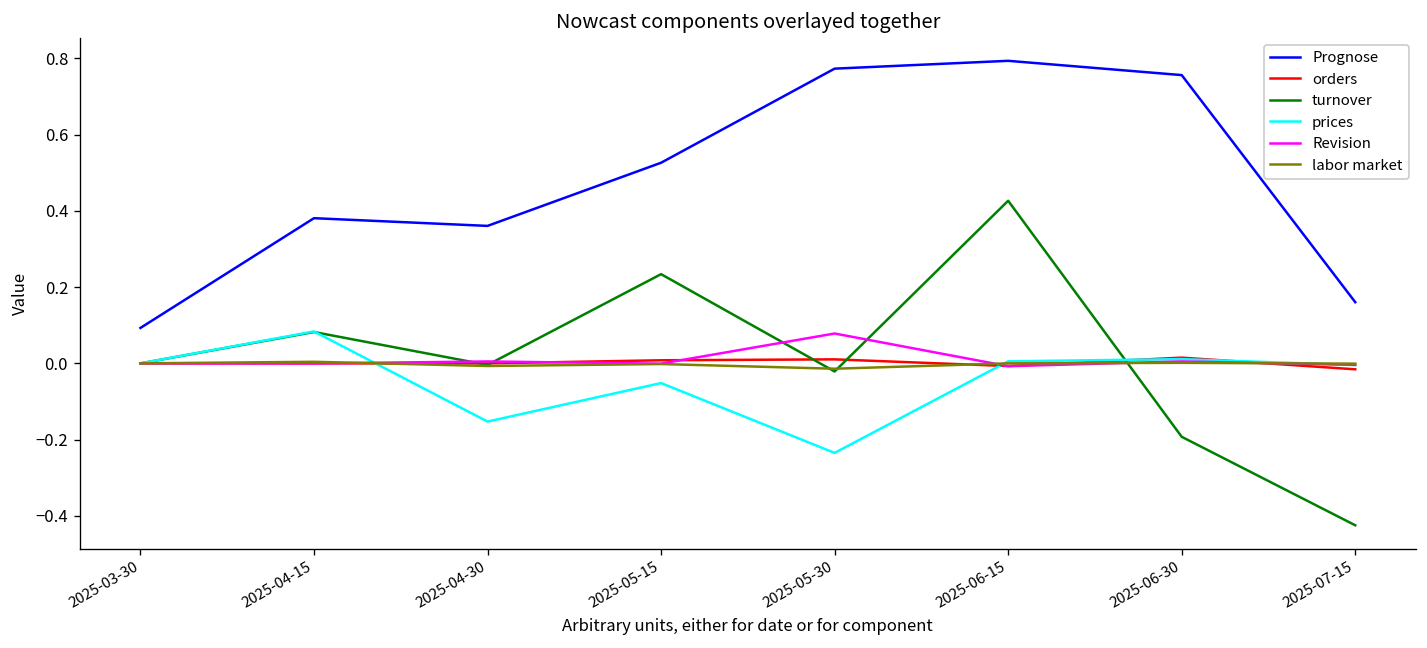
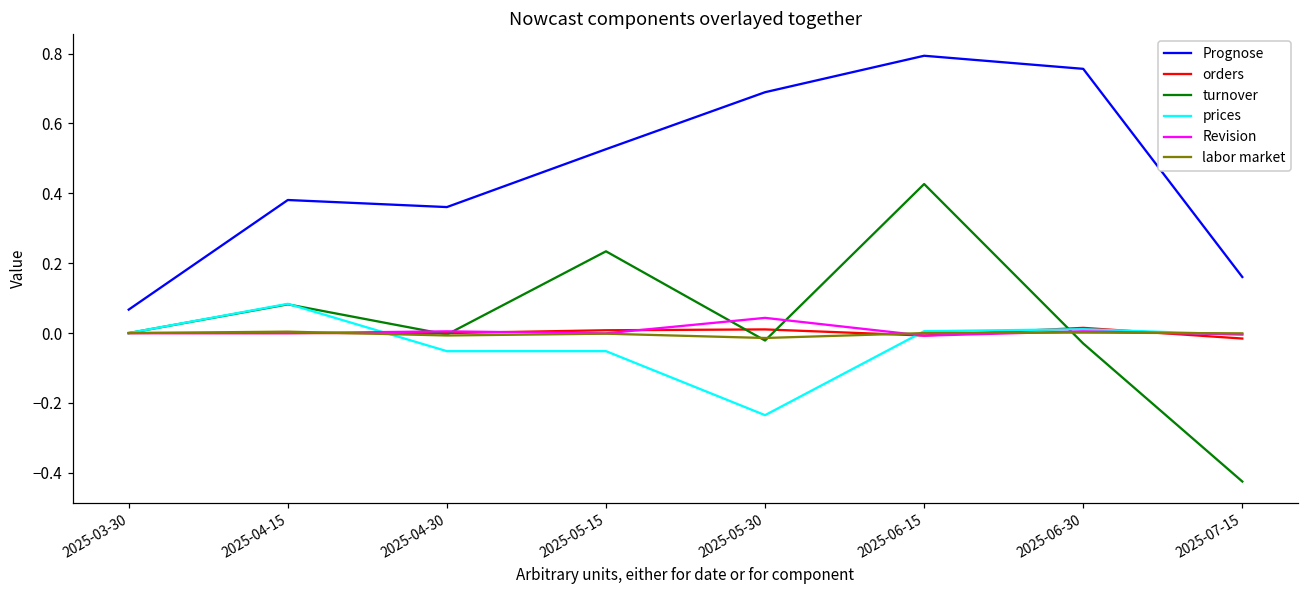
  {
    "Prognose": {
-     "2025-03-30": 0.09,
+     "2025-03-30": 0.07,
      "2025-04-15": 0.38,
      "2025-04-30": 0.36,
      "2025-05-15": 0.53,
-     "2025-05-30": 0.77,
+     "2025-05-30": 0.69,
      "2025-06-15": 0.79,
      "2025-06-30": 0.76,
      "2025-07-15": 0.16
    },
    "orders": {
      "2025-05-15": 0.01,
      "2025-05-30": 0.01,
      "2025-07-15": -0.02
    },
    "turnover": {
      "2025-05-15": 0.23,
      "2025-06-15": 0.43,
-     "2025-06-30": -0.19,
+     "2025-06-30": -0.03,
      "2025-07-15": -0.42
    },
    "prices": {
-     "2025-04-30": -0.15,
+     "2025-04-30": -0.05,
      "2025-05-15": -0.05,
      "2025-05-30": -0.23
    },
    "Revision": {
-     "2025-05-30": 0.08
+     "2025-05-30": 0.04
    }
  }
